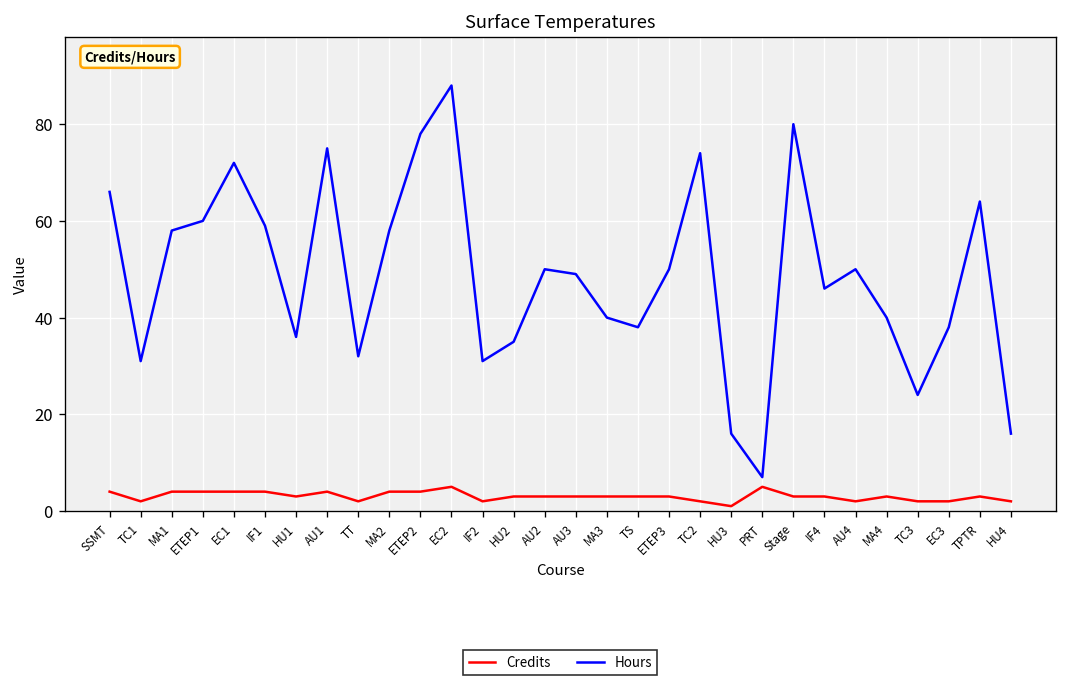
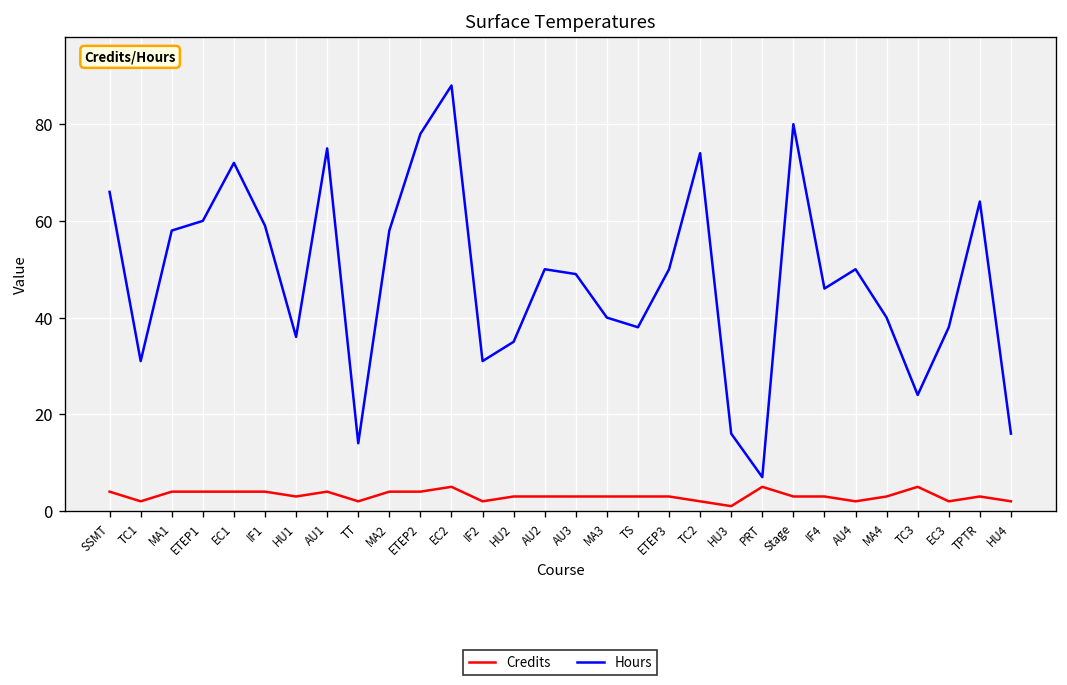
  {
    "Credits": {
      "SSMT": 4,
      "TC1": 2,
      "MA1": 4,
      "ETEP1": 4,
      "EC1": 4,
      "IF1": 4,
      "HU1": 3,
      "AU1": 4,
      "TT": 2,
      "MA2": 4,
      "ETEP2": 4,
      "EC2": 5,
      "IF2": 2,
      "HU2": 3,
      "AU2": 3,
      "AU3": 3,
      "MA3": 3,
      "TS": 3,
      "ETEP3": 3,
      "TC2": 2,
      "HU3": 1,
      "PRT": 5,
      "Stage": 3,
      "IF4": 3,
      "AU4": 2,
      "MA4": 3,
-     "TC3": 2,
+     "TC3": 5,
      "EC3": 2,
      "TPTR": 3,
      "HU4": 2
    },
    "Hours": {
      "SSMT": 66,
      "TC1": 31,
      "MA1": 58,
      "ETEP1": 60,
      "EC1": 72,
      "IF1": 59,
      "HU1": 36,
      "AU1": 75,
-     "TT": 32,
+     "TT": 14,
      "MA2": 58,
      "ETEP2": 78,
      "EC2": 88,
      "IF2": 31,
      "HU2": 35,
      "AU2": 50,
      "AU3": 49,
      "MA3": 40,
      "TS": 38,
      "ETEP3": 50,
      "TC2": 74,
      "HU3": 16,
      "PRT": 7,
      "Stage": 80,
      "IF4": 46,
      "AU4": 50,
      "MA4": 40,
      "TC3": 24,
      "EC3": 38,
      "TPTR": 64,
      "HU4": 16
    }
  }
